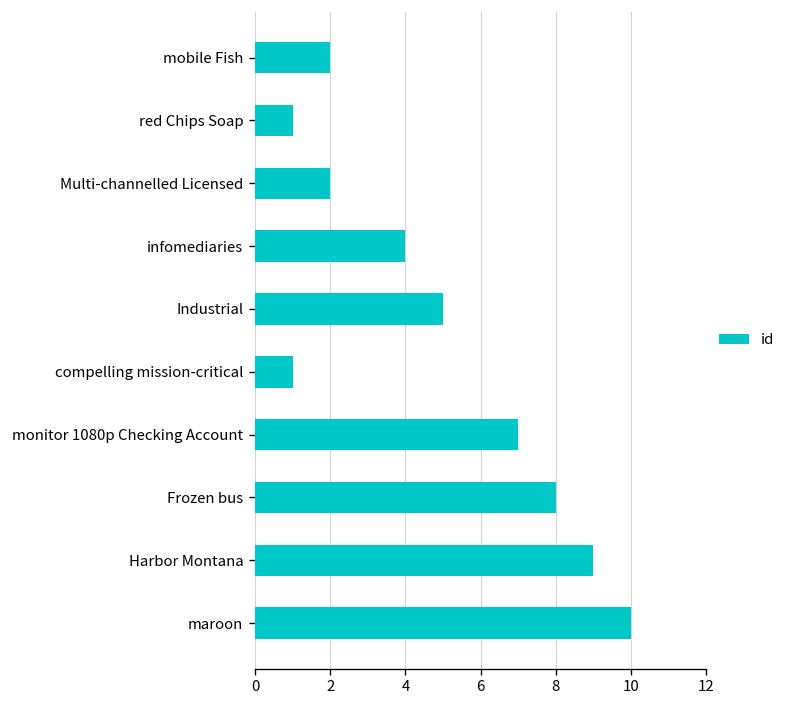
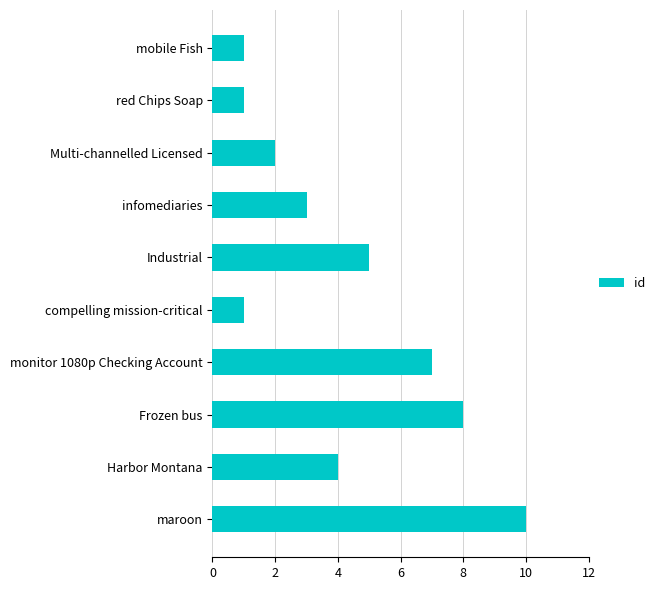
  {
-   "mobile Fish": 2,
+   "mobile Fish": 1,
    "red Chips Soap": 1,
    "Multi-channelled Licensed": 2,
-   "infomediaries": 4,
+   "infomediaries": 3,
    "Industrial": 5,
    "compelling mission-critical": 1,
    "monitor 1080p Checking Account": 7,
    "Frozen bus": 8,
-   "Harbor Montana": 9,
+   "Harbor Montana": 4,
    "maroon": 10
  }
